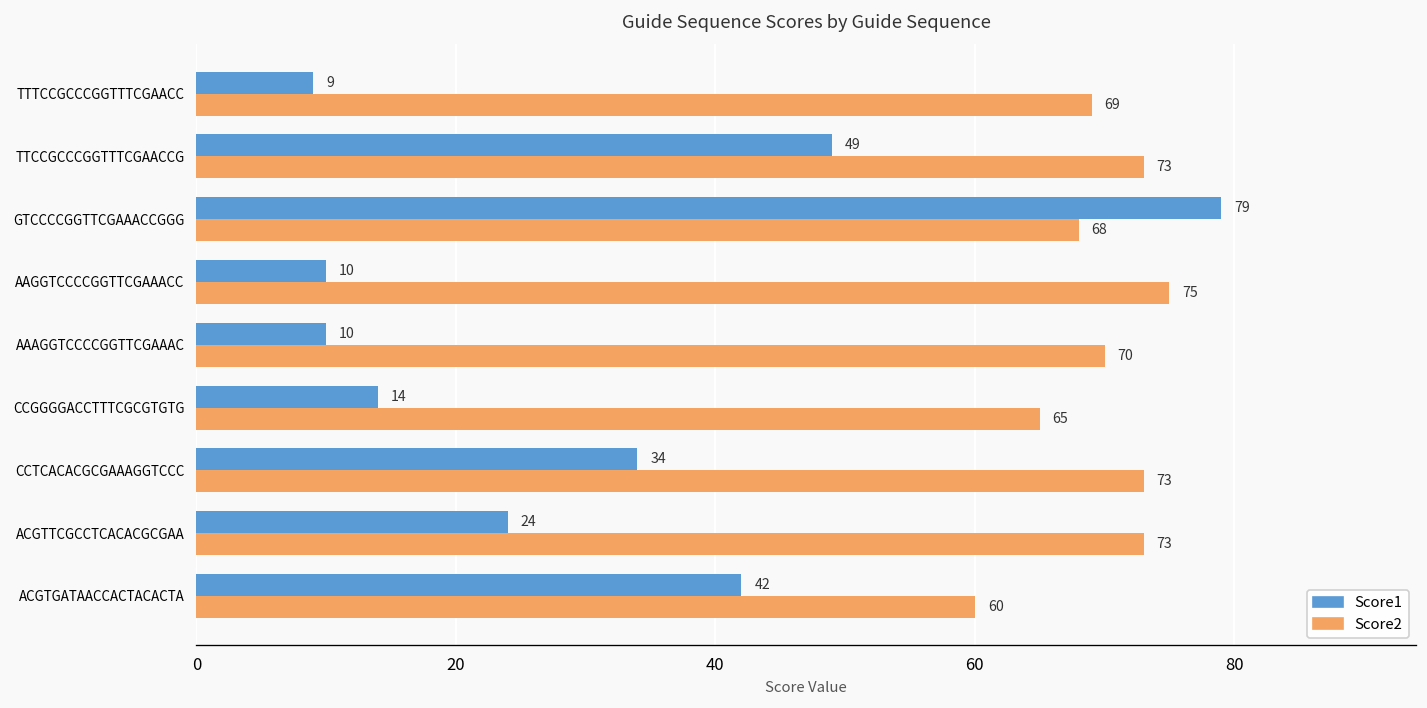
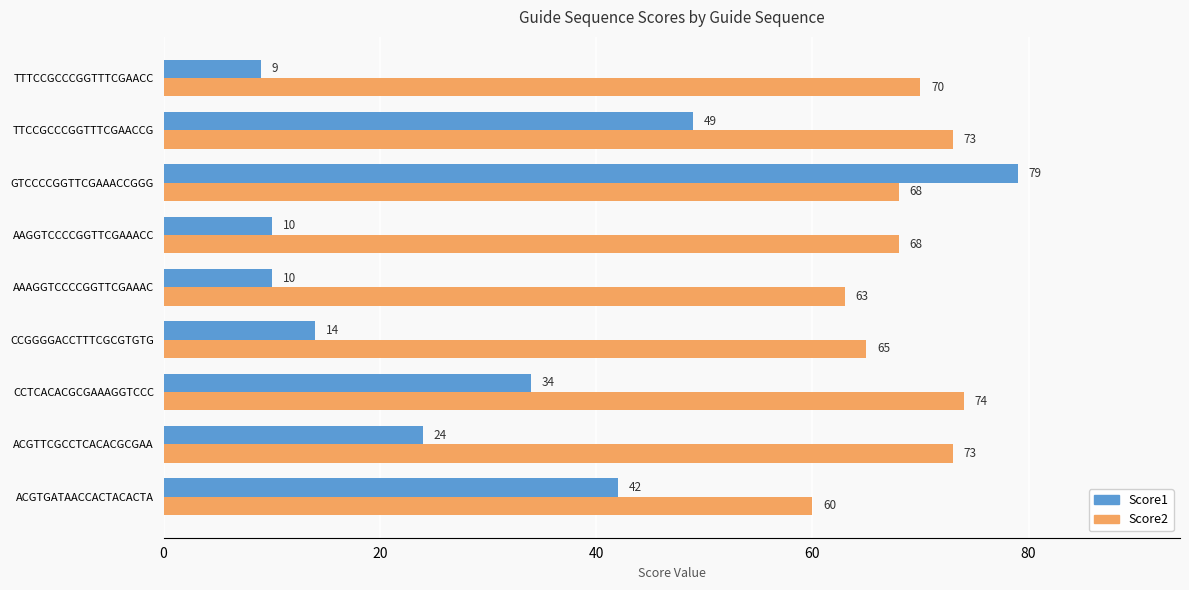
  {
    "Score1": {
      "TTTCCGCCCGGTTTCGAACC": 9,
      "TTCCGCCCGGTTTCGAACCG": 49,
      "GTCCCCGGTTCGAAACCGGG": 79,
      "AAGGTCCCCGGTTCGAAACC": 10,
      "AAAGGTCCCCGGTTCGAAAC": 10,
      "CCGGGGACCTTTCGCGTGTG": 14,
      "CCTCACACGCGAAAGGTCCC": 34,
      "ACGTTCGCCTCACACGCGAA": 24,
      "ACGTGATAACCACTACACTA": 42
    },
    "Score2": {
-     "TTTCCGCCCGGTTTCGAACC": 69,
+     "TTTCCGCCCGGTTTCGAACC": 70,
      "TTCCGCCCGGTTTCGAACCG": 73,
      "GTCCCCGGTTCGAAACCGGG": 68,
-     "AAGGTCCCCGGTTCGAAACC": 75,
-     "AAAGGTCCCCGGTTCGAAAC": 70,
+     "AAGGTCCCCGGTTCGAAACC": 68,
+     "AAAGGTCCCCGGTTCGAAAC": 63,
      "CCGGGGACCTTTCGCGTGTG": 65,
-     "CCTCACACGCGAAAGGTCCC": 73,
+     "CCTCACACGCGAAAGGTCCC": 74,
      "ACGTTCGCCTCACACGCGAA": 73,
      "ACGTGATAACCACTACACTA": 60
    }
  }
